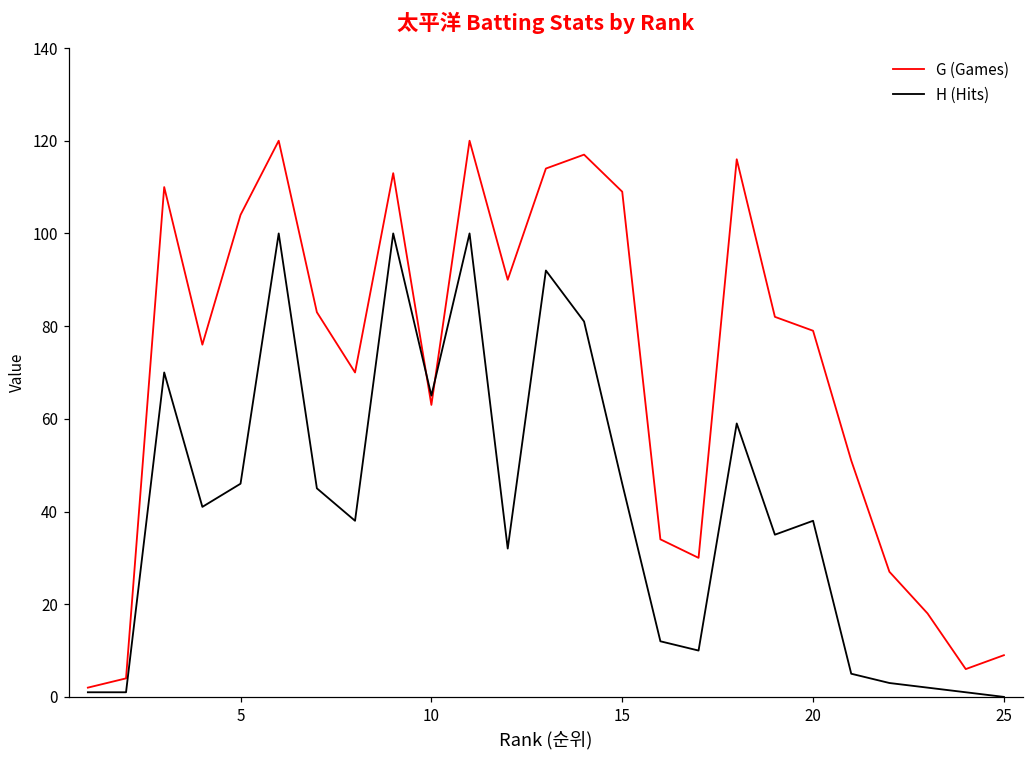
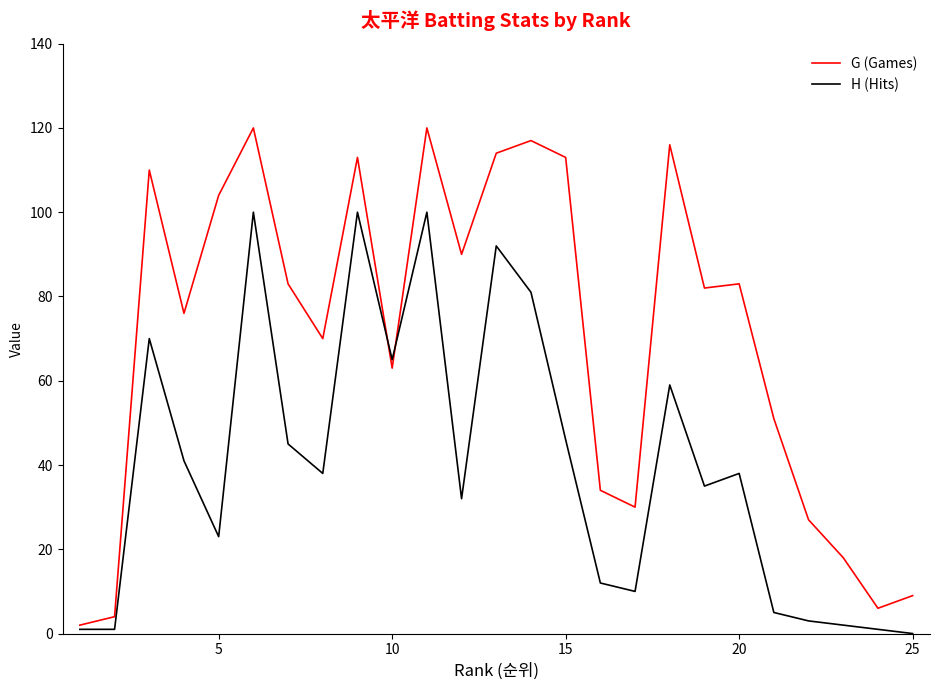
  {
    "G (Games)": {
      "5": 104,
      "10": 63,
-     "15": 109,
-     "20": 79,
+     "15": 113,
+     "20": 83,
      "25": 9
    },
    "H (Hits)": {
-     "5": 46,
+     "5": 23,
      "10": 65,
      "15": 46,
      "20": 38,
      "25": 0
    }
  }
